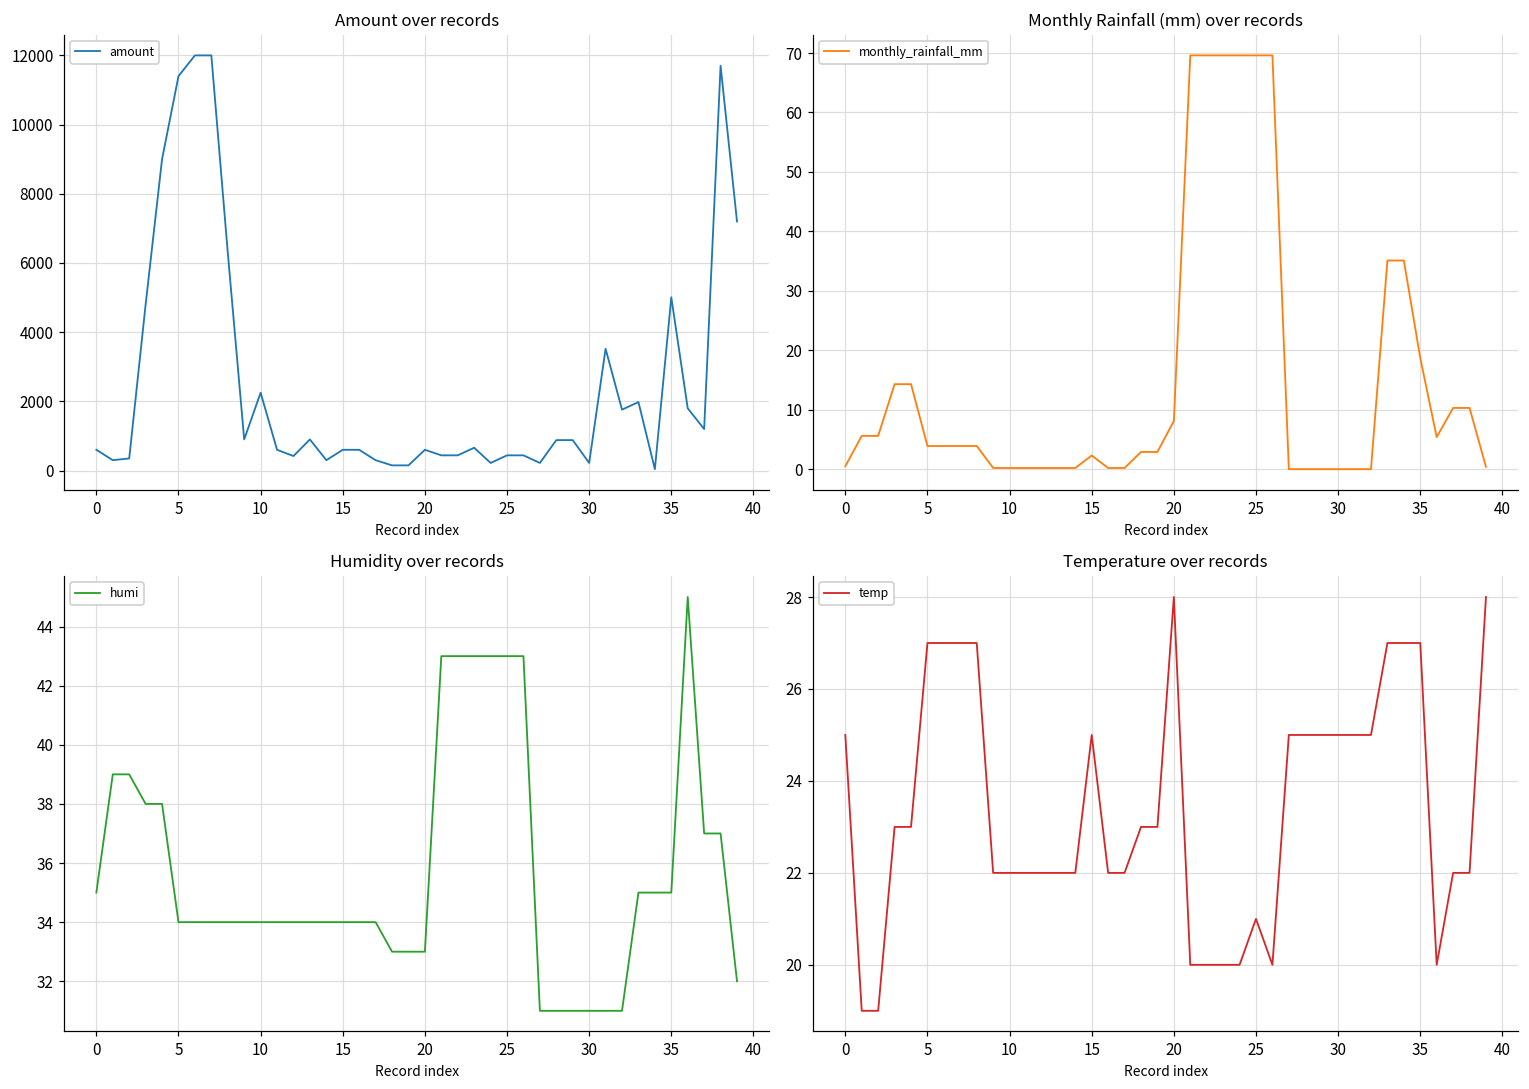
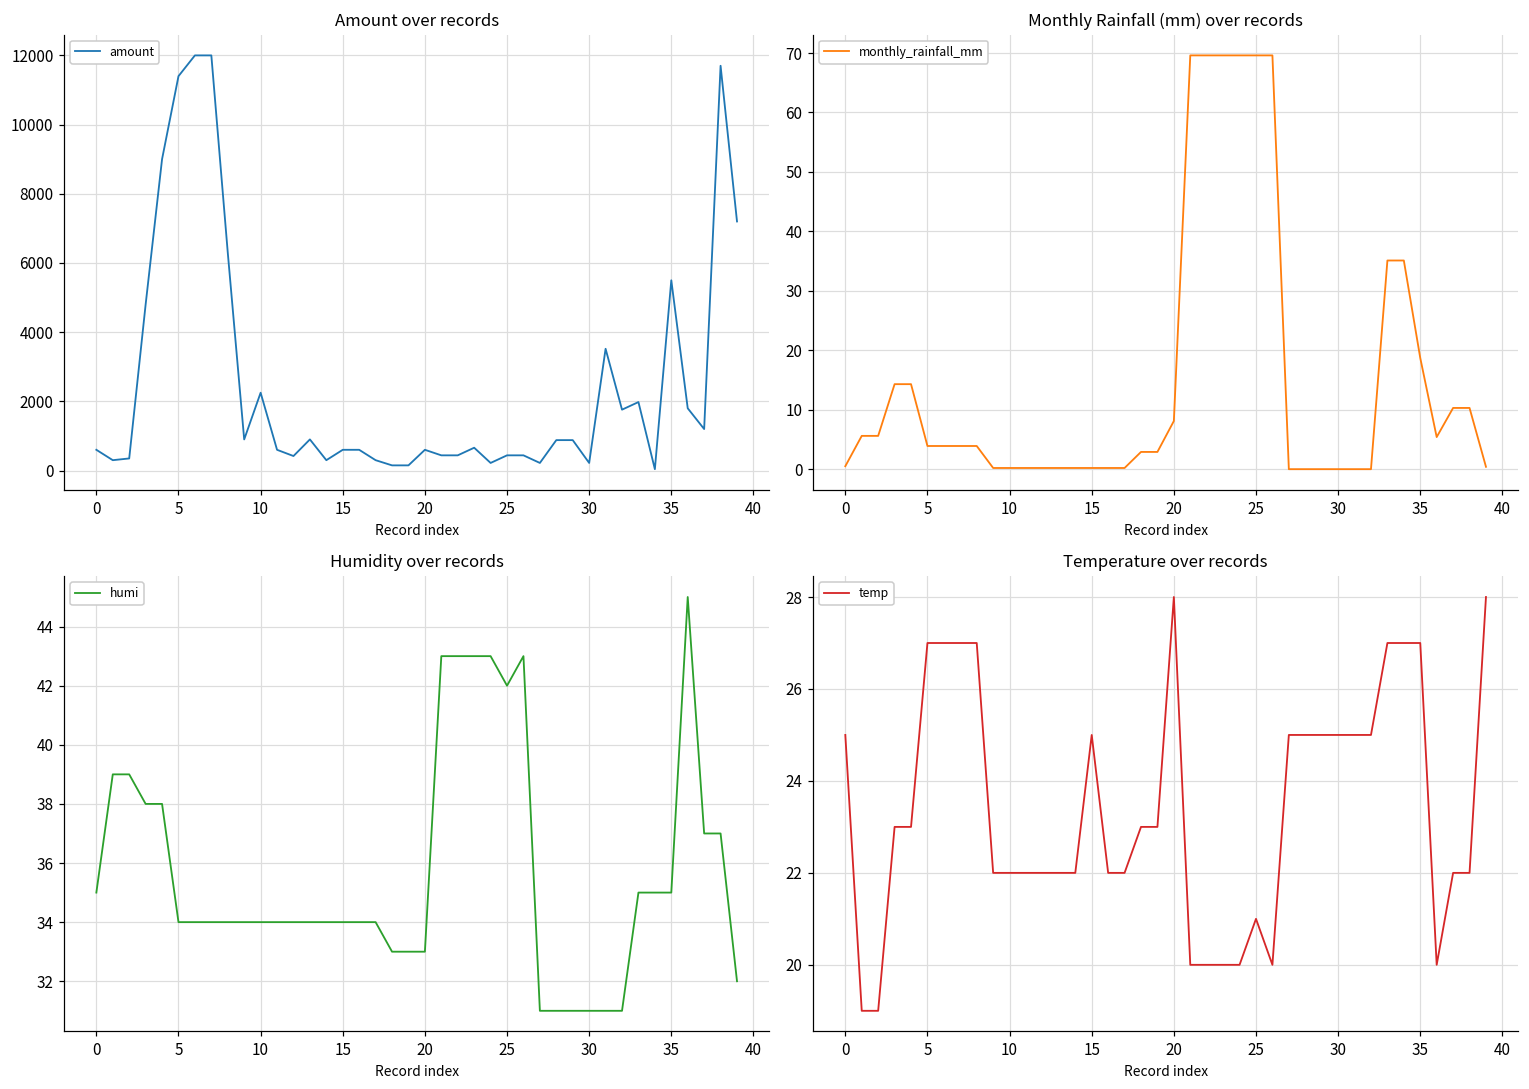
  {
    "Amount over records": {
      "0": 600,
      "5": 11400,
      "10": 2300,
      "15": 600,
      "20": 600,
      "25": 400,
      "30": 200,
-     "35": 5000
+     "35": 5500
    },
    "Monthly Rainfall (mm) over records": {
      "0": 1,
      "5": 4,
      "10": 0,
-     "15": 2,
+     "15": 0,
      "20": 8,
      "25": 70,
      "30": 0,
      "35": 19
    },
    "Humidity over records": {
      "0": 35,
      "5": 34,
      "10": 34,
      "15": 34,
      "20": 33,
-     "25": 43,
+     "25": 42,
      "30": 31,
      "35": 35
    },
    "Temperature over records": {
      "0": 25.0,
      "5": 27.0,
      "10": 22.0,
      "15": 25.0,
      "20": 28.0,
      "25": 21.0,
      "30": 25.0,
      "35": 27.0
    }
  }
